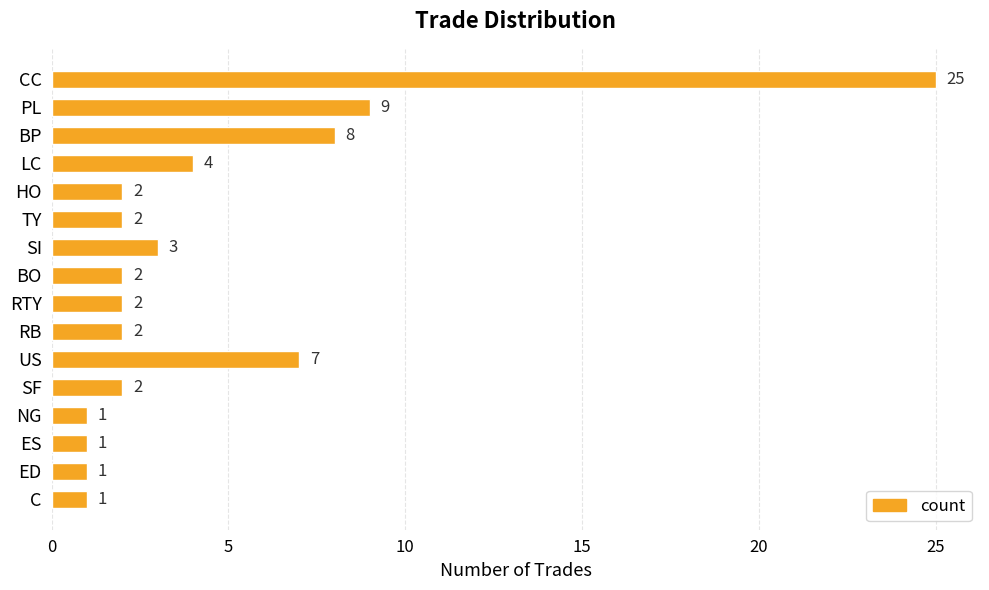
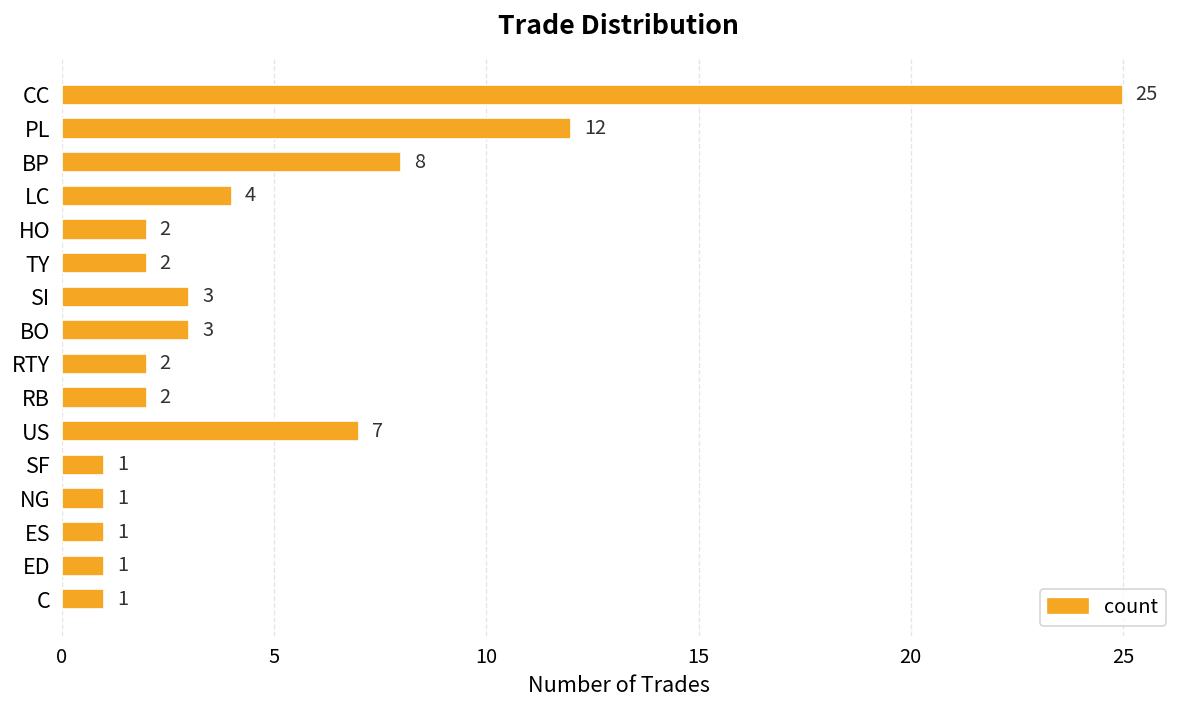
  {
    "CC": 25,
-   "PL": 9,
+   "PL": 12,
    "BP": 8,
    "LC": 4,
    "HO": 2,
    "TY": 2,
    "SI": 3,
-   "BO": 2,
+   "BO": 3,
    "RTY": 2,
    "RB": 2,
    "US": 7,
-   "SF": 2,
+   "SF": 1,
    "NG": 1,
    "ES": 1,
    "ED": 1,
    "C": 1
  }
